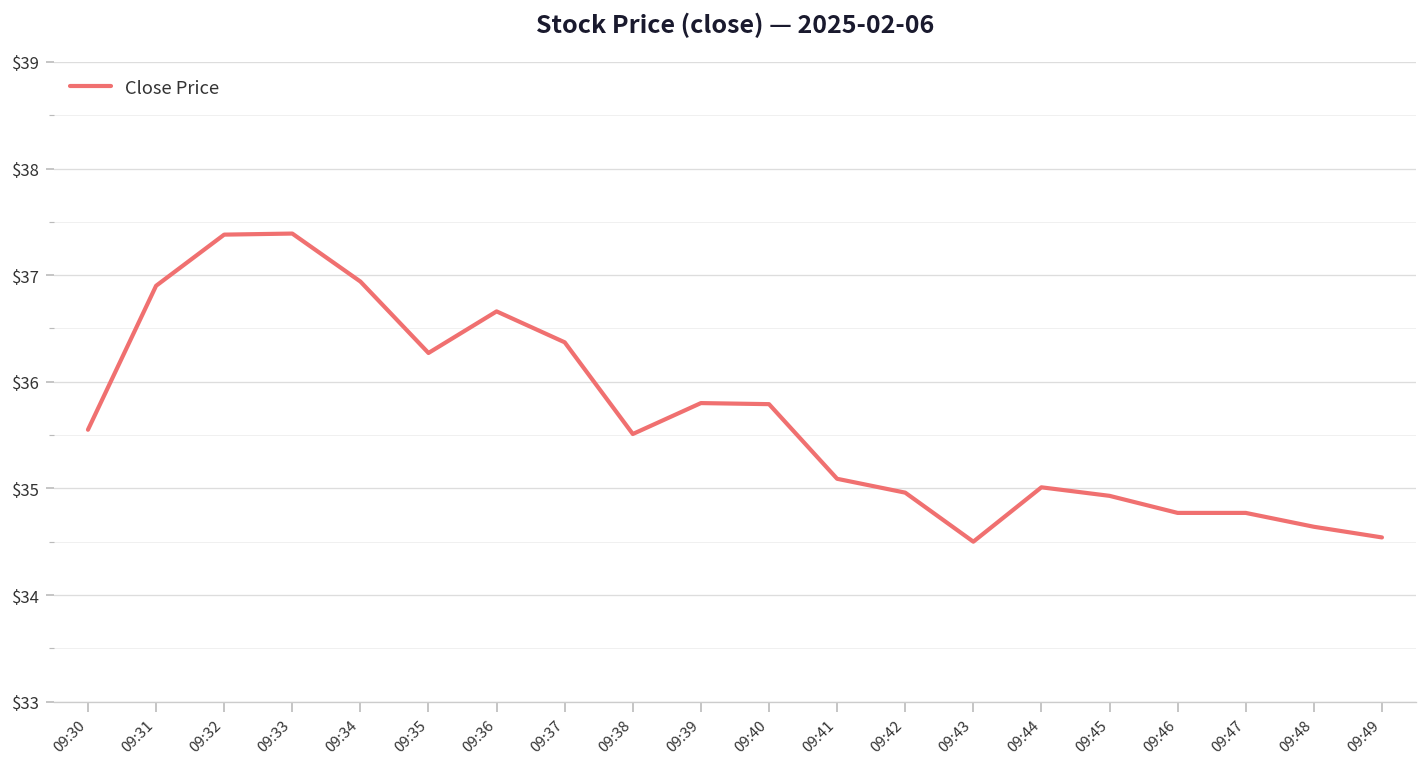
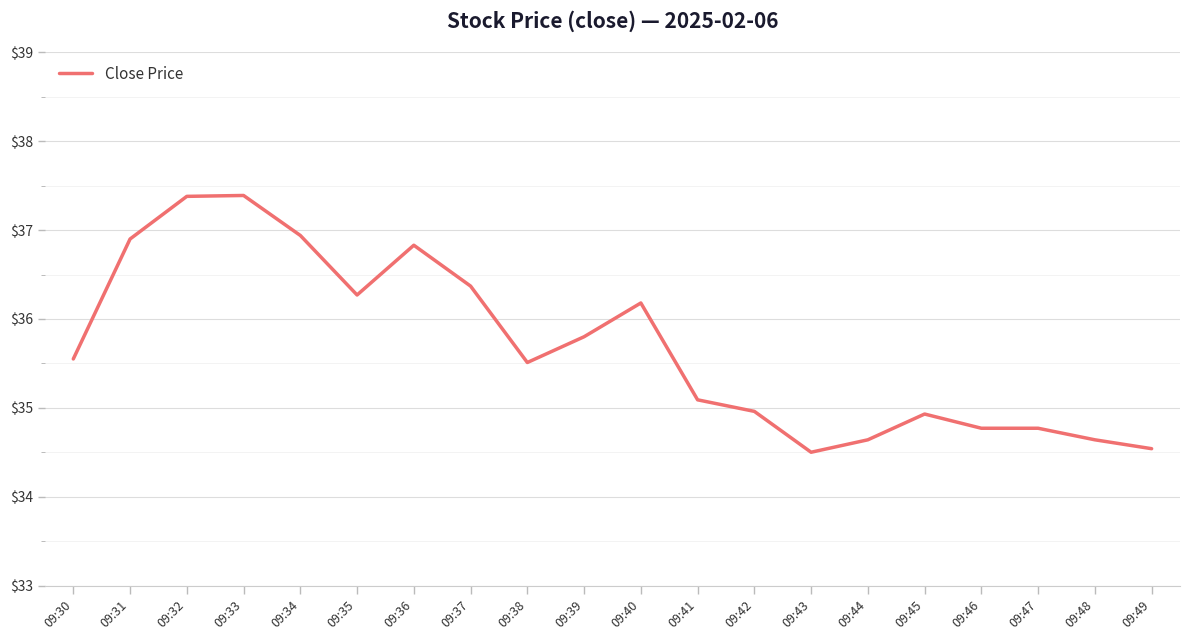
  {
    "09:30": "$35.6",
    "09:31": "$36.9",
    "09:32": "$37.4",
    "09:33": "$37.4",
    "09:34": "$36.9",
    "09:35": "$36.3",
-   "09:36": "$36.7",
+   "09:36": "$36.8",
    "09:37": "$36.4",
    "09:38": "$35.5",
    "09:39": "$35.8",
-   "09:40": "$35.8",
+   "09:40": "$36.2",
    "09:41": "$35.1",
    "09:42": "$35.0",
    "09:43": "$34.5",
-   "09:44": "$35.0",
+   "09:44": "$34.6",
    "09:45": "$34.9",
    "09:46": "$34.8",
    "09:47": "$34.8",
    "09:48": "$34.6",
    "09:49": "$34.5"
  }
